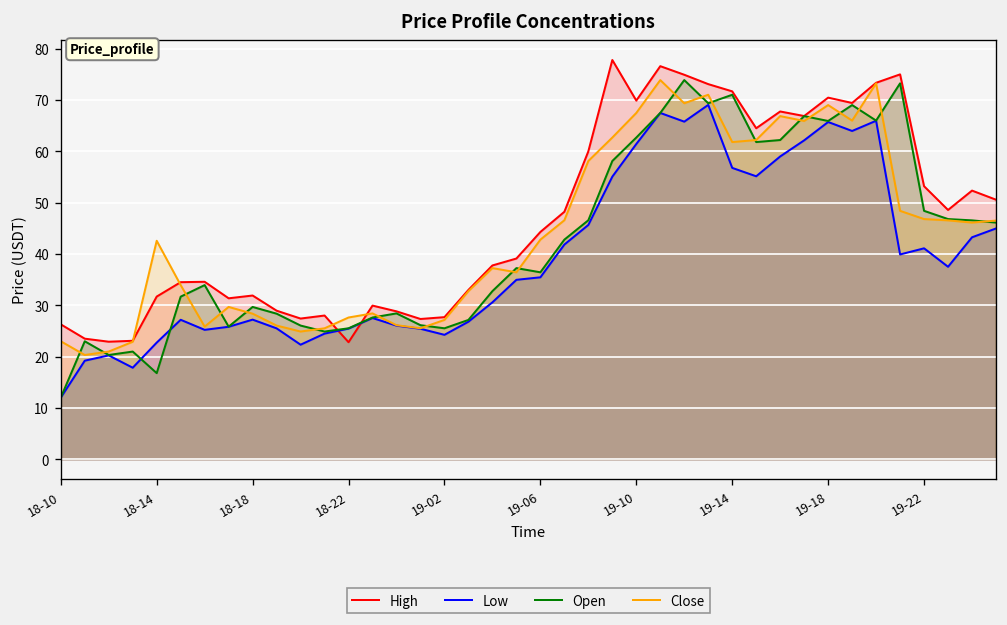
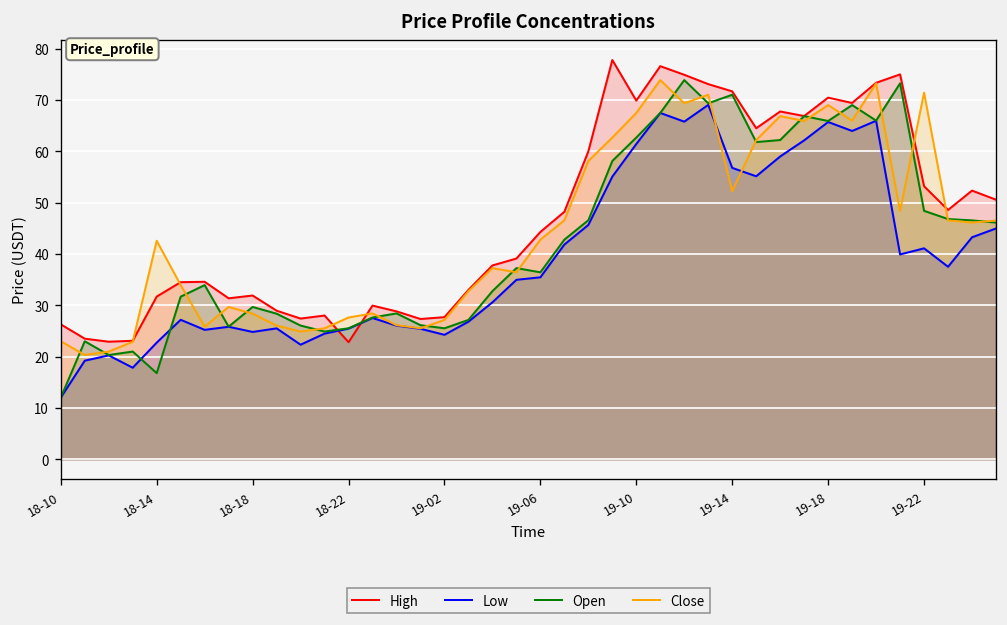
  {
    "High": {
      "18-10": 26,
      "18-14": 32,
      "18-18": 32,
      "18-22": 23,
      "19-06": 44,
      "19-10": 70,
      "19-14": 72,
      "19-18": 70,
      "19-22": 53
    },
    "Low": {
      "18-14": 23,
-     "18-18": 27,
+     "18-18": 25,
      "19-02": 24,
      "19-06": 35,
      "19-10": 61,
      "19-14": 57,
      "19-22": 41
    },
    "Open": {
      "18-14": 17,
      "18-18": 30,
      "19-02": 26,
      "19-06": 36,
      "19-10": 63,
      "19-14": 71,
      "19-22": 48
    },
    "Close": {
      "18-10": 23,
      "18-14": 43,
      "18-18": 28,
      "18-22": 28,
      "19-06": 43,
      "19-10": 67,
-     "19-14": 62,
+     "19-14": 52,
      "19-18": 69,
-     "19-22": 47
+     "19-22": 71
    }
  }
